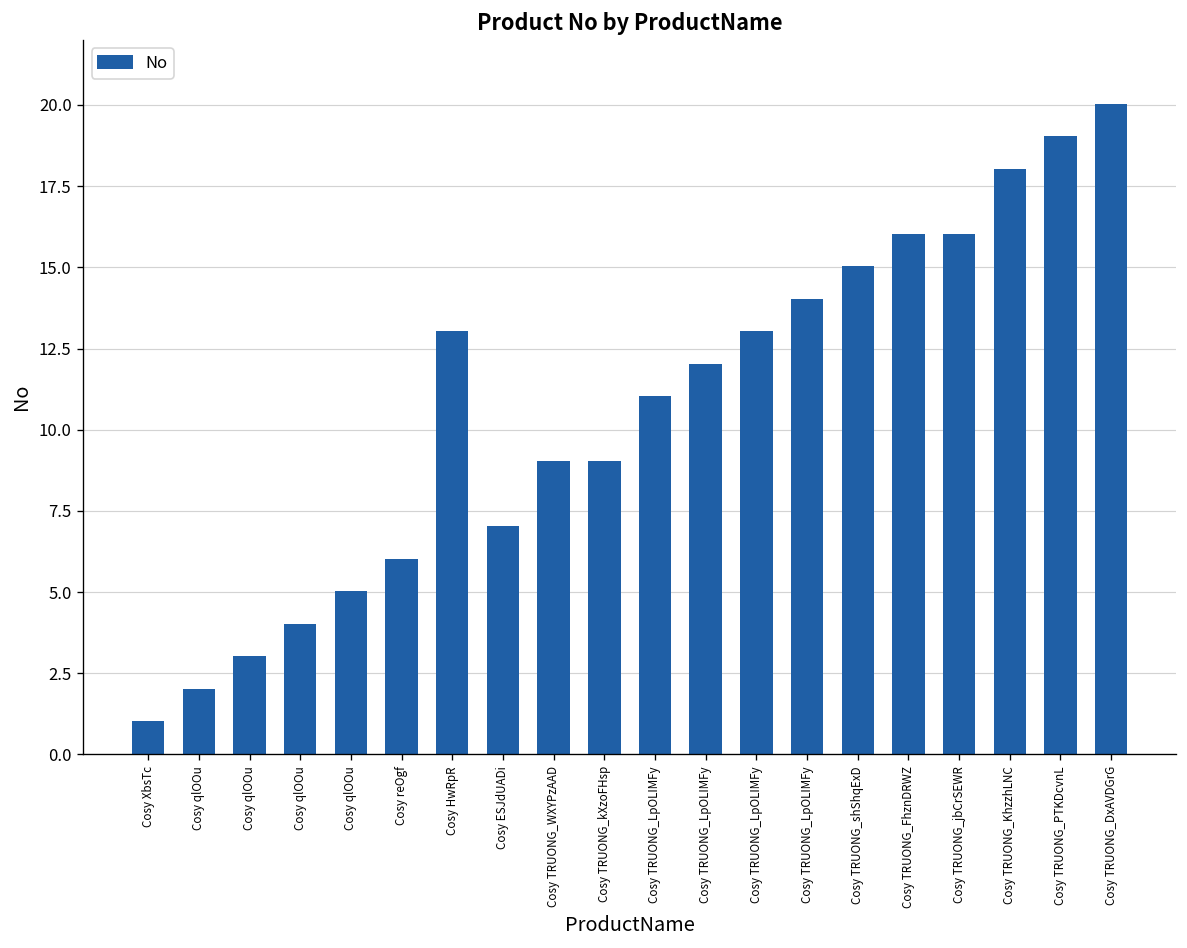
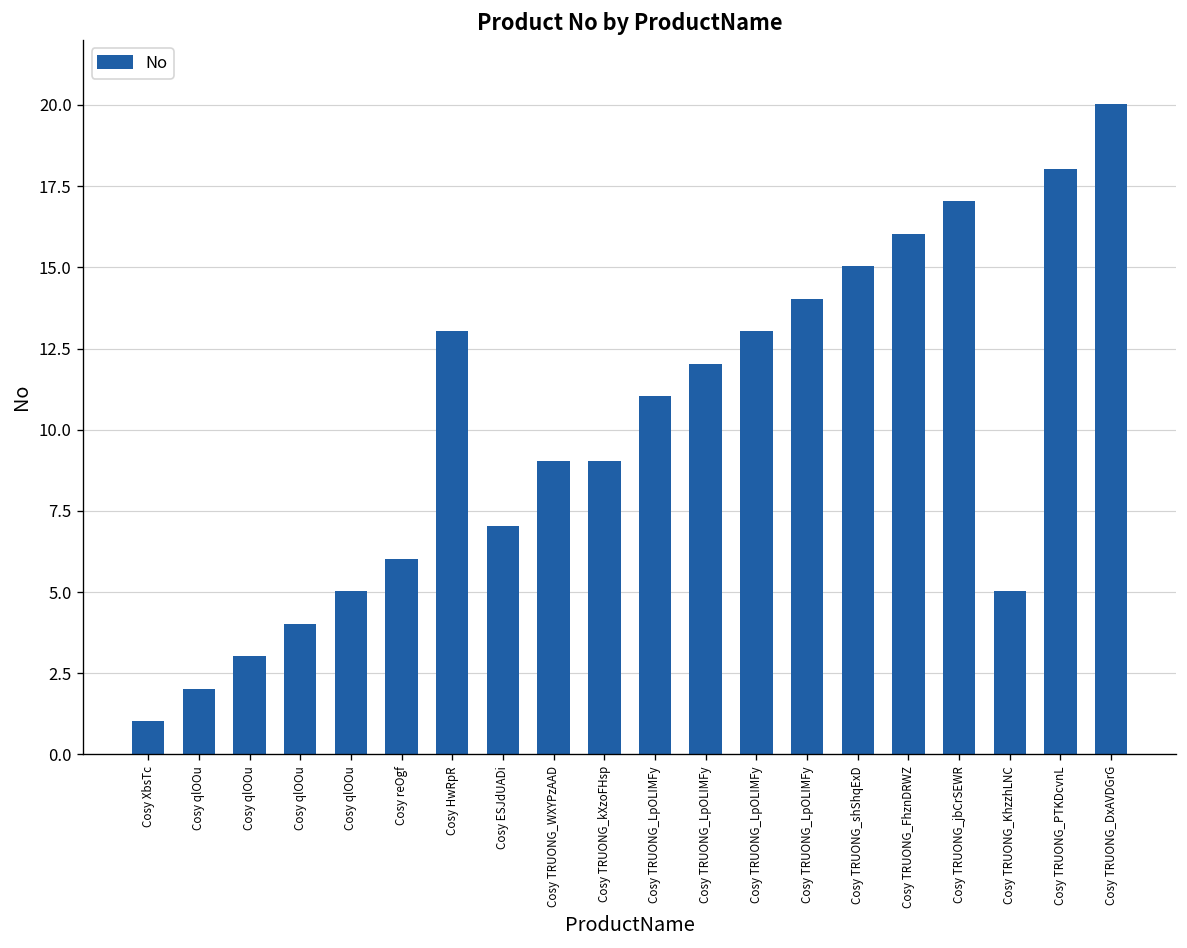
  {
    "Cosy XbsTc": 1,
    "Cosy reOgf": 6,
    "Cosy HwRpR": 13,
    "Cosy ESJdUADi": 7,
    "Cosy TRUONG_WXYPzAAD": 9,
    "Cosy TRUONG_kXzoFHsp": 9,
    "Cosy TRUONG_shShqExD": 15,
    "Cosy TRUONG_FhznDRWZ": 16,
-   "Cosy TRUONG_jbCrSEWR": 16,
-   "Cosy TRUONG_KhzzhLNC": 18,
-   "Cosy TRUONG_PTKDcvnL": 19,
+   "Cosy TRUONG_jbCrSEWR": 17,
+   "Cosy TRUONG_KhzzhLNC": 5,
+   "Cosy TRUONG_PTKDcvnL": 18,
    "Cosy TRUONG_DxAVDGrG": 20
  }
